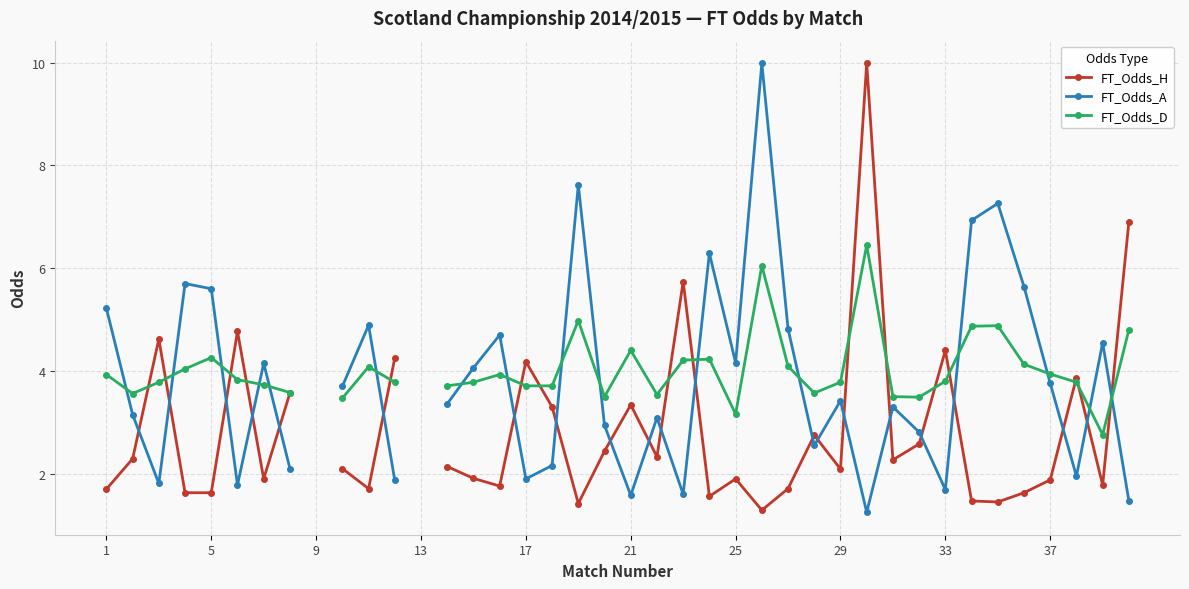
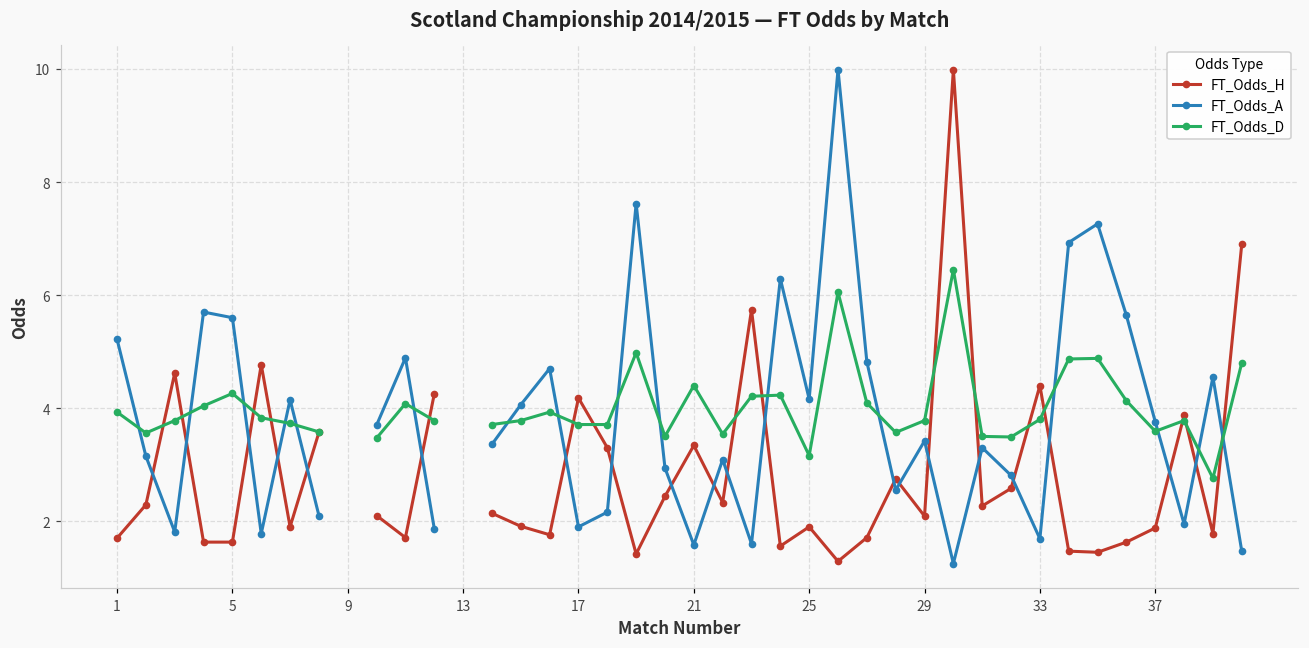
  {
    "FT_Odds_H": {
      "1": 1.7,
      "5": 1.6,
      "17": 4.2,
      "21": 3.3,
      "25": 1.9,
      "29": 2.1,
      "33": 4.4,
      "37": 1.9
    },
    "FT_Odds_A": {
      "1": 5.2,
      "5": 5.6,
      "17": 1.9,
      "21": 1.6,
      "25": 4.2,
      "29": 3.4,
      "33": 1.7,
      "37": 3.8
    },
    "FT_Odds_D": {
      "1": 3.9,
      "5": 4.3,
      "17": 3.7,
      "21": 4.4,
      "25": 3.2,
      "29": 3.8,
      "33": 3.8,
-     "37": 3.9
+     "37": 3.6
    }
  }
